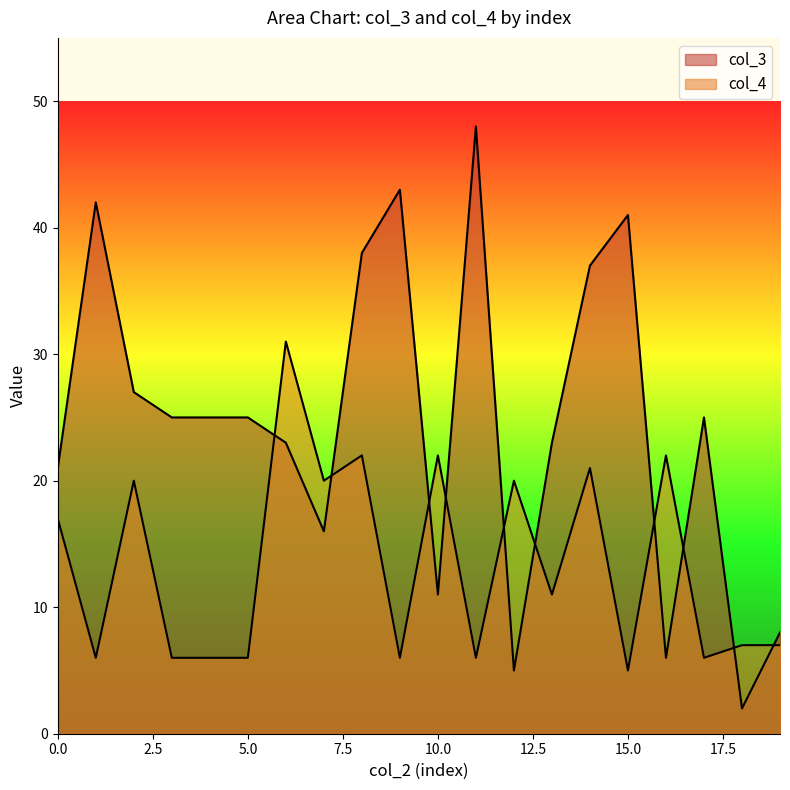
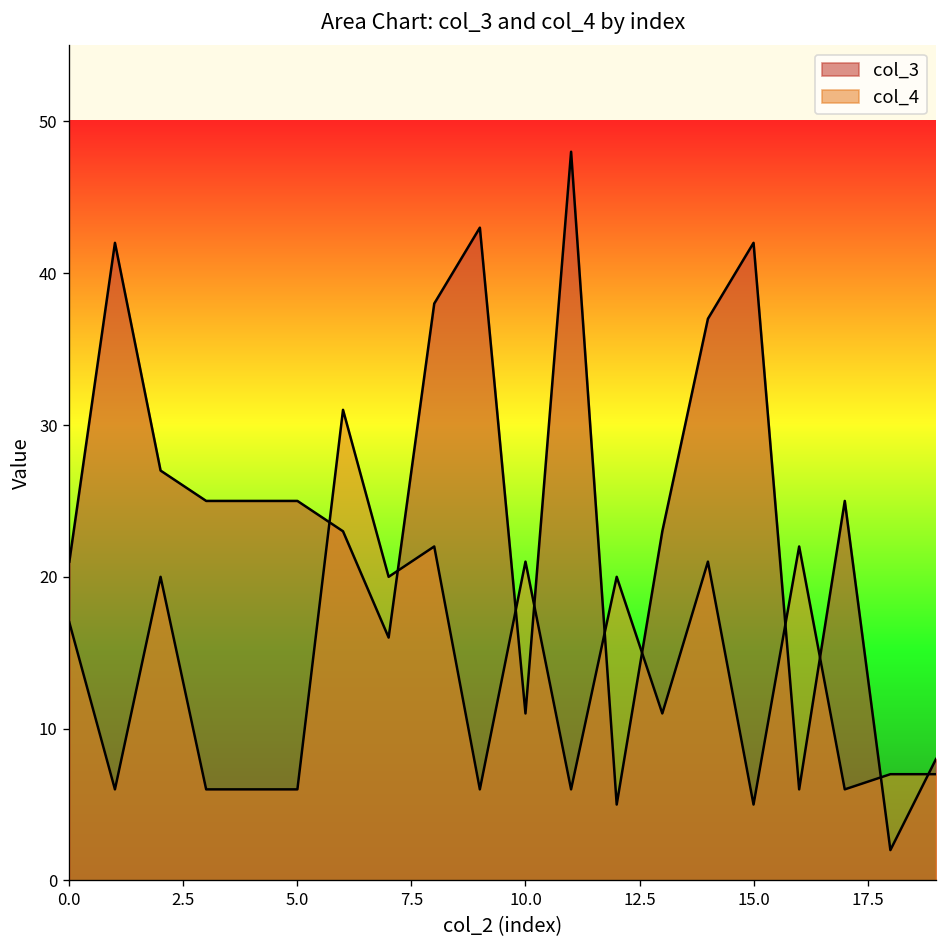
  {
    "col_3": {
      "0.0": 21,
      "5.0": 25,
      "10.0": 11,
-     "15.0": 41
+     "15.0": 42
    },
    "col_4": {
      "0.0": 17,
      "5.0": 6,
-     "10.0": 22,
+     "10.0": 21,
      "15.0": 5
    }
  }
